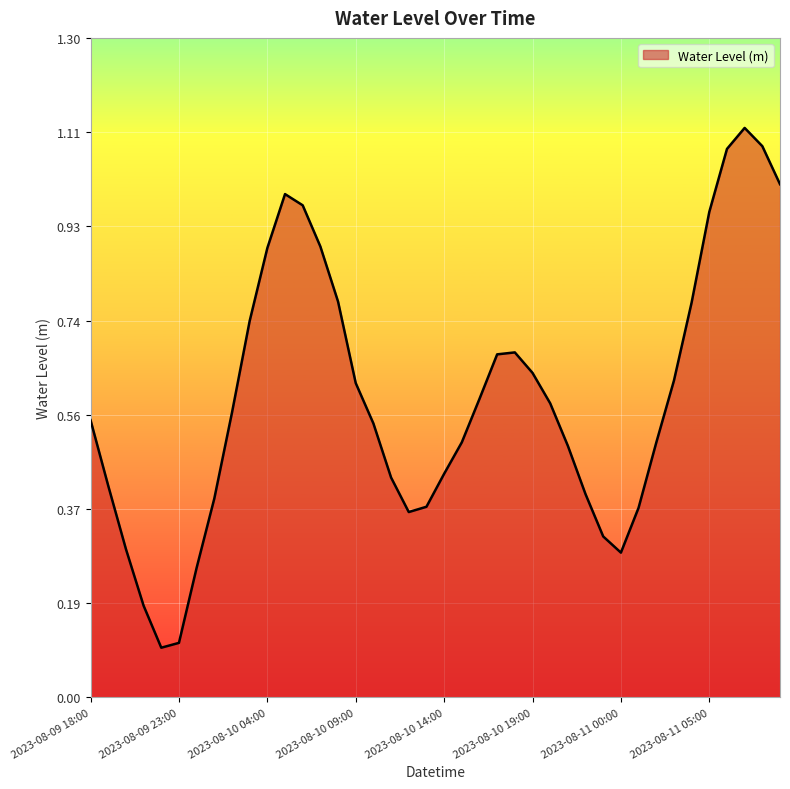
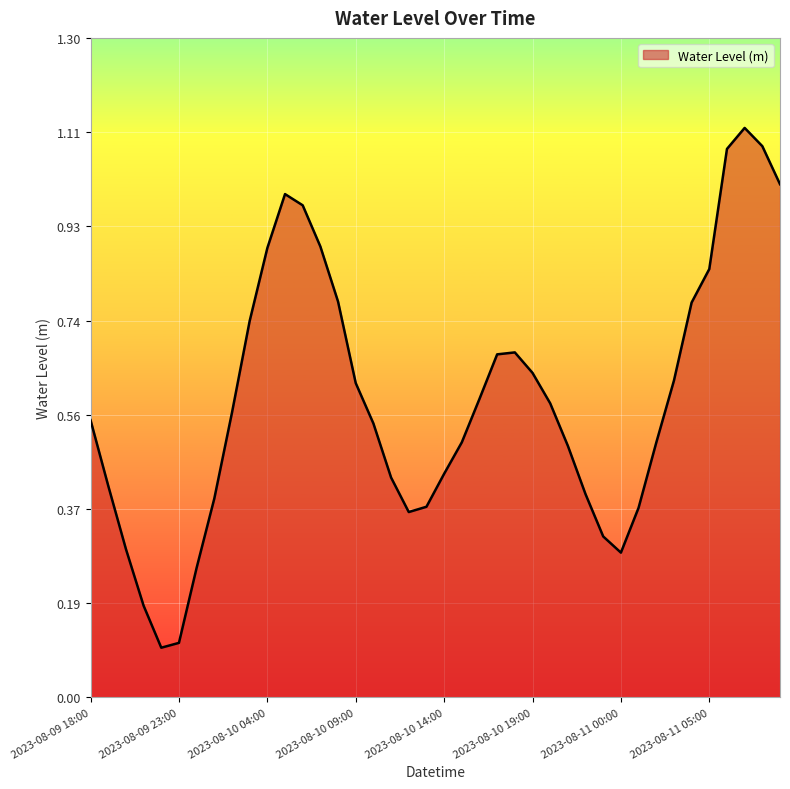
  {
    "2023-08-09 18:00": 0.55,
    "2023-08-09 23:00": 0.11,
    "2023-08-10 04:00": 0.89,
    "2023-08-10 09:00": 0.62,
    "2023-08-10 14:00": 0.44,
    "2023-08-10 19:00": 0.64,
    "2023-08-11 00:00": 0.29,
-   "2023-08-11 05:00": 0.96
+   "2023-08-11 05:00": 0.84
  }
